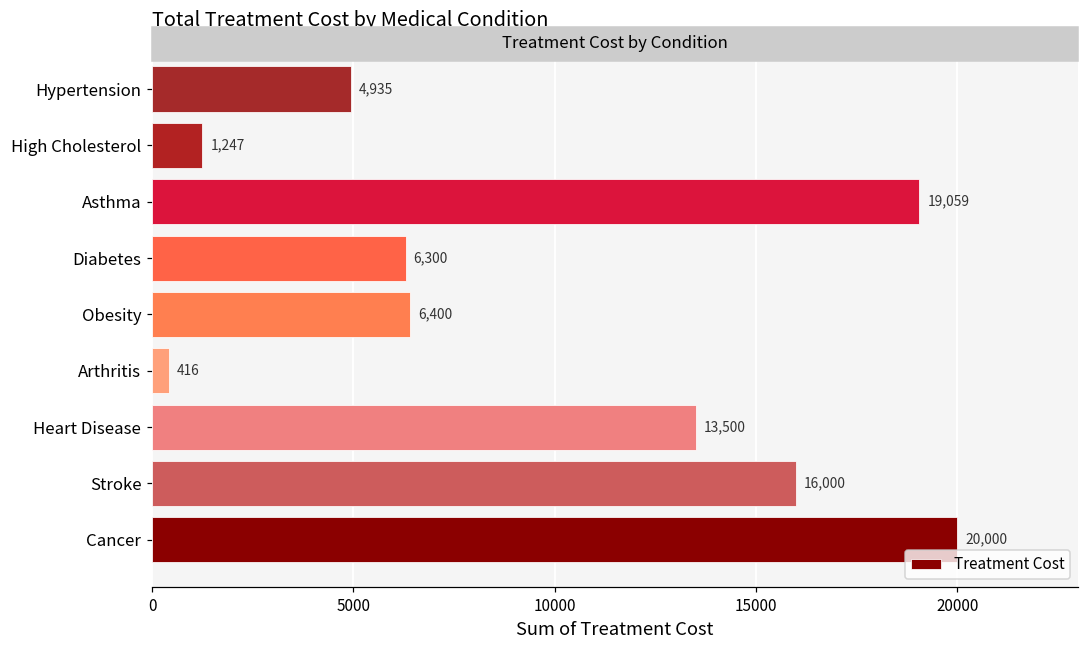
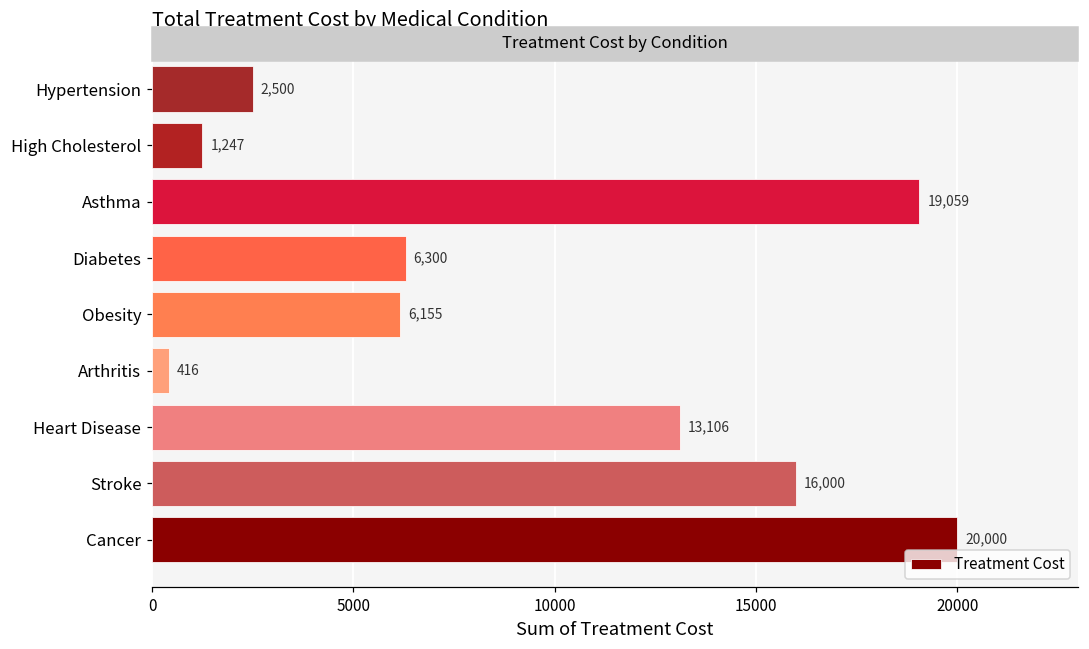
  {
-   "Hypertension": "4,935",
+   "Hypertension": "2,500",
    "High Cholesterol": "1,247",
    "Asthma": "19,059",
    "Diabetes": "6,300",
-   "Obesity": "6,400",
+   "Obesity": "6,155",
    "Arthritis": "416",
-   "Heart Disease": "13,500",
+   "Heart Disease": "13,106",
    "Stroke": "16,000",
    "Cancer": "20,000"
  }
